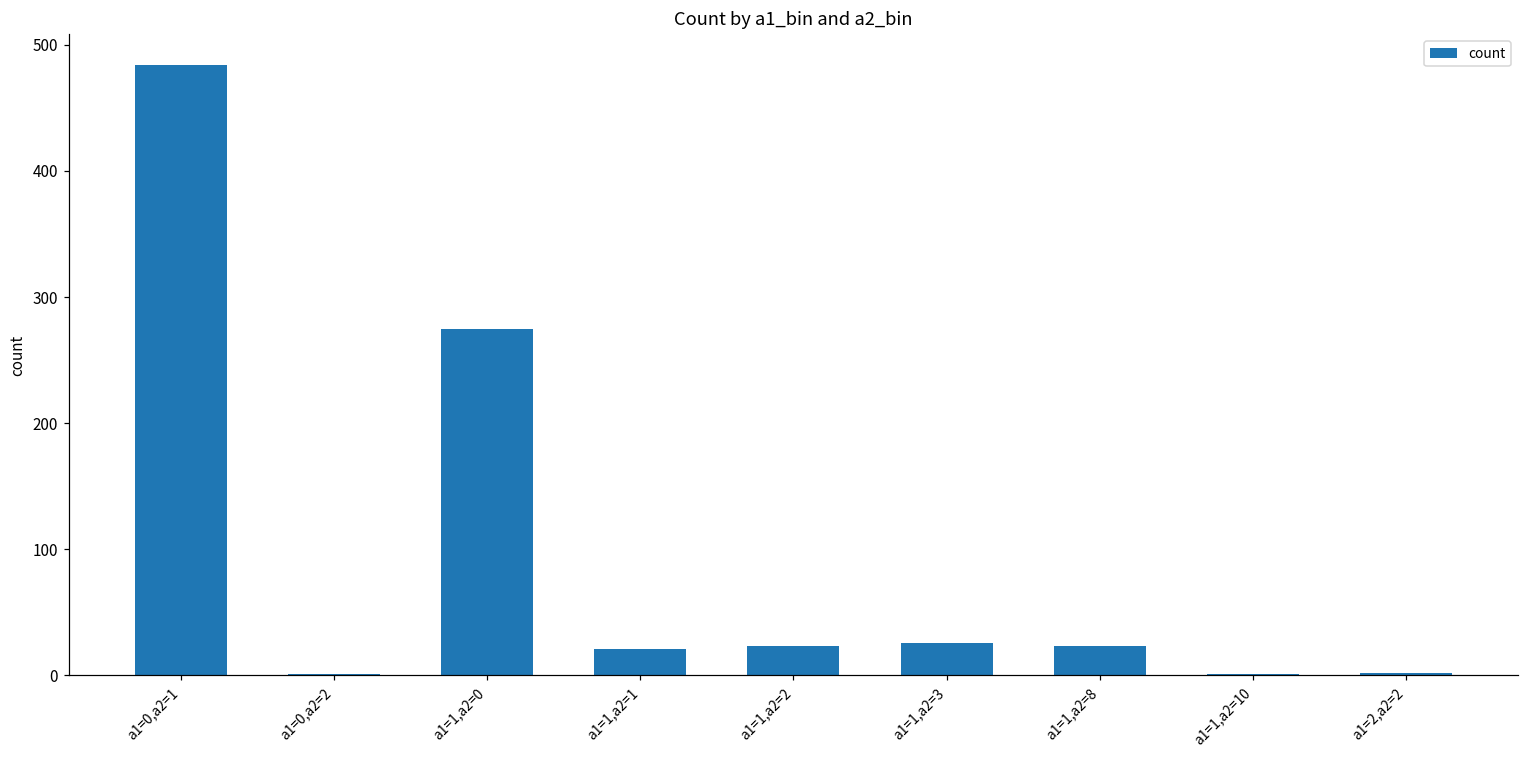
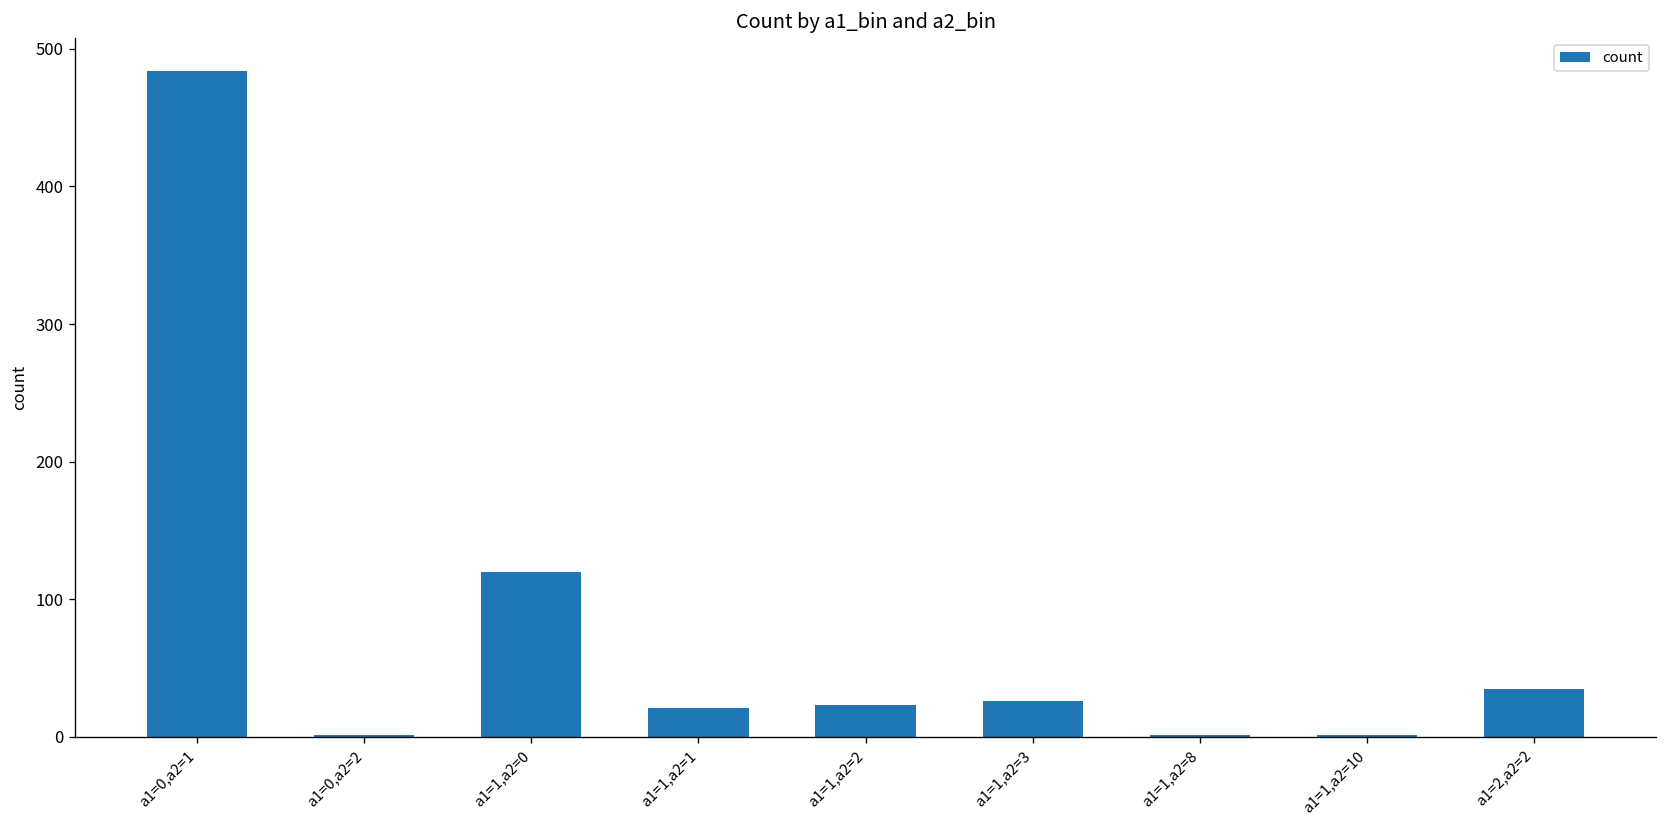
  {
    "a1=0,a2=1": 484,
-   "a1=1,a2=0": 275,
+   "a1=1,a2=0": 120,
    "a1=1,a2=1": 21,
    "a1=1,a2=2": 23,
    "a1=1,a2=3": 26,
-   "a1=1,a2=8": 23,
-   "a1=2,a2=2": 2
+   "a1=1,a2=8": 1,
+   "a1=2,a2=2": 35
  }
